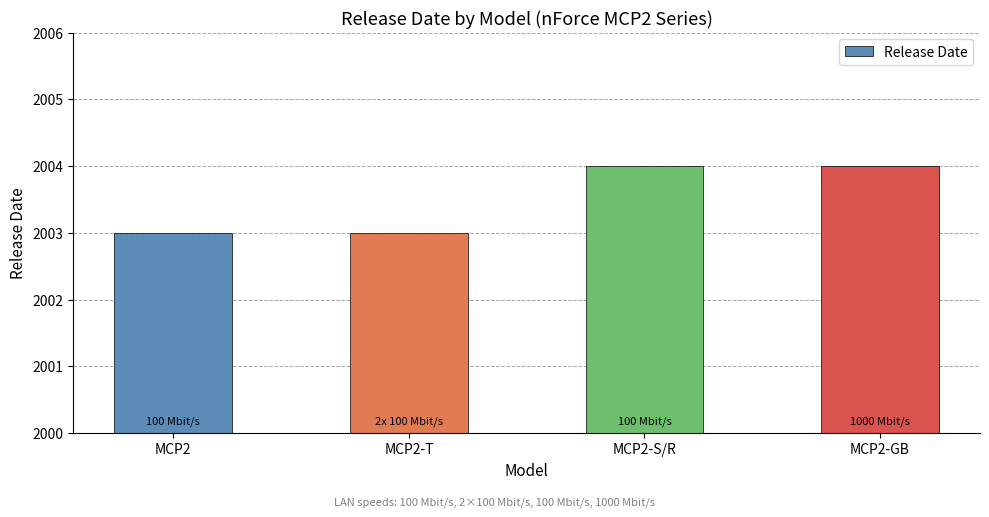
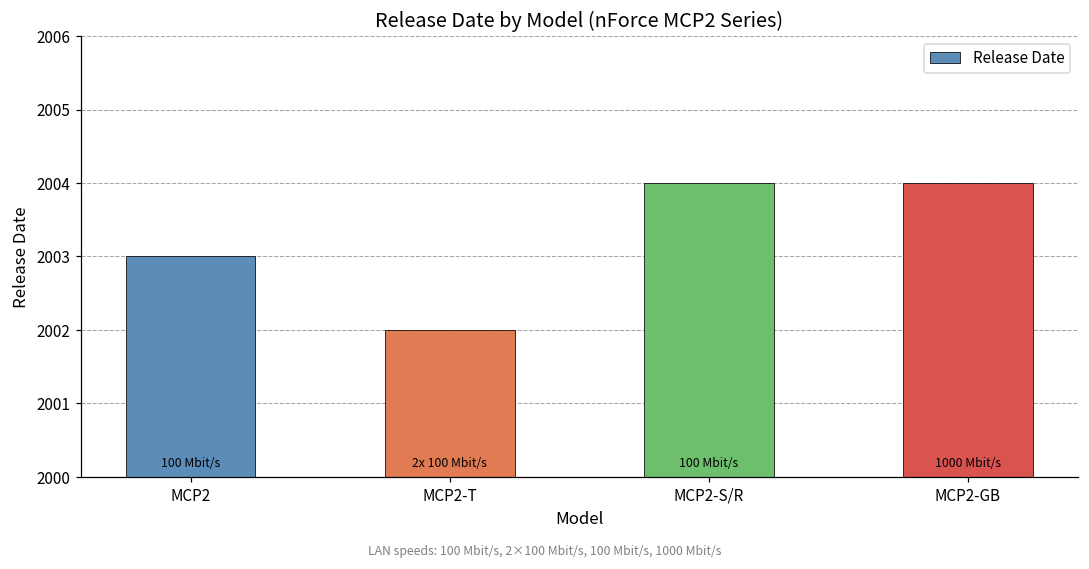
  {
-   "MCP2-T": 2003
+   "MCP2-T": 2002
  }
